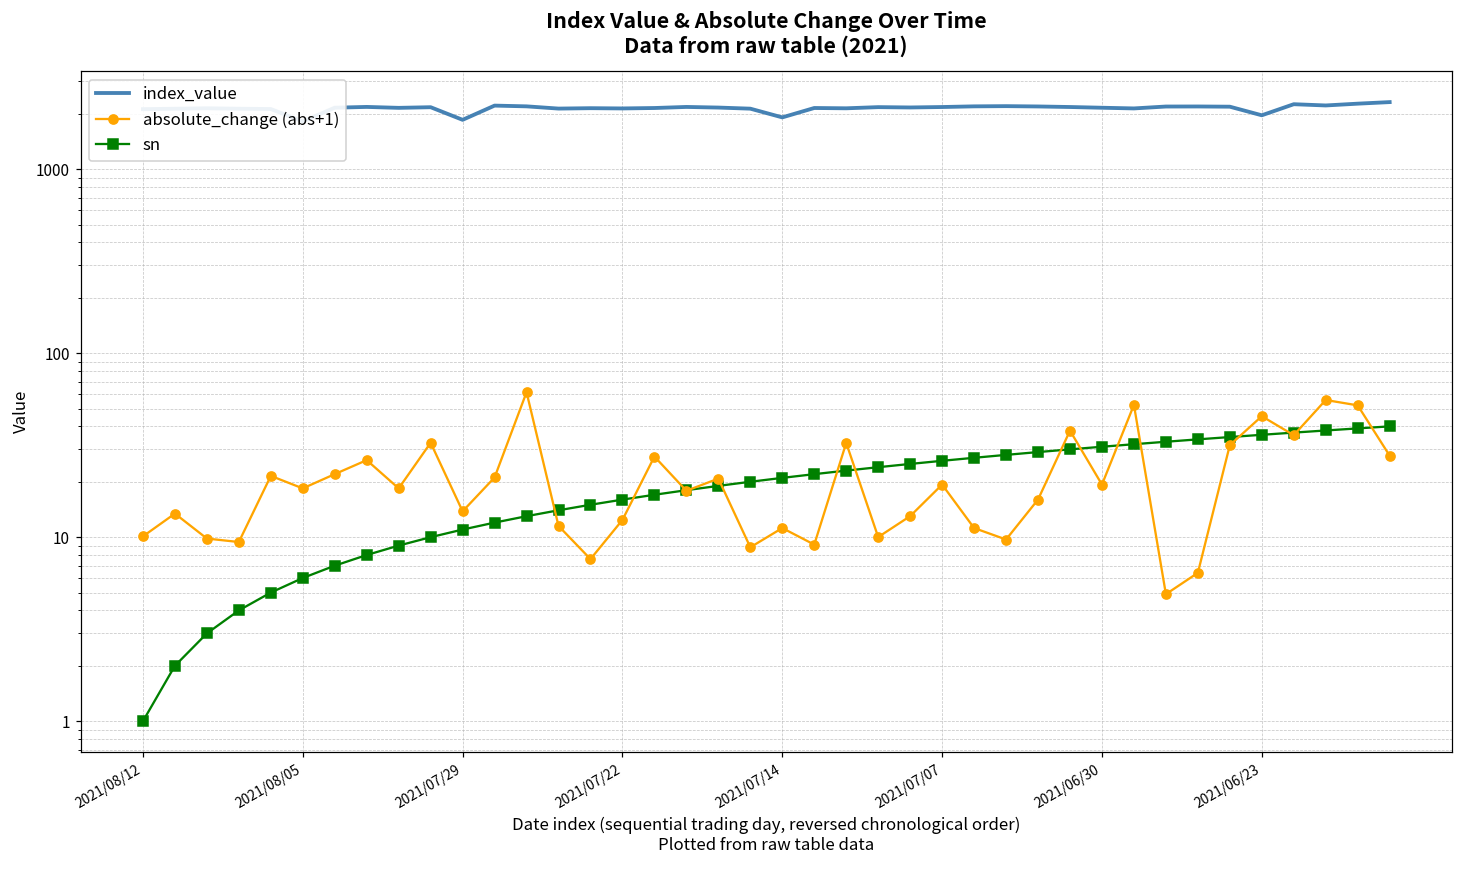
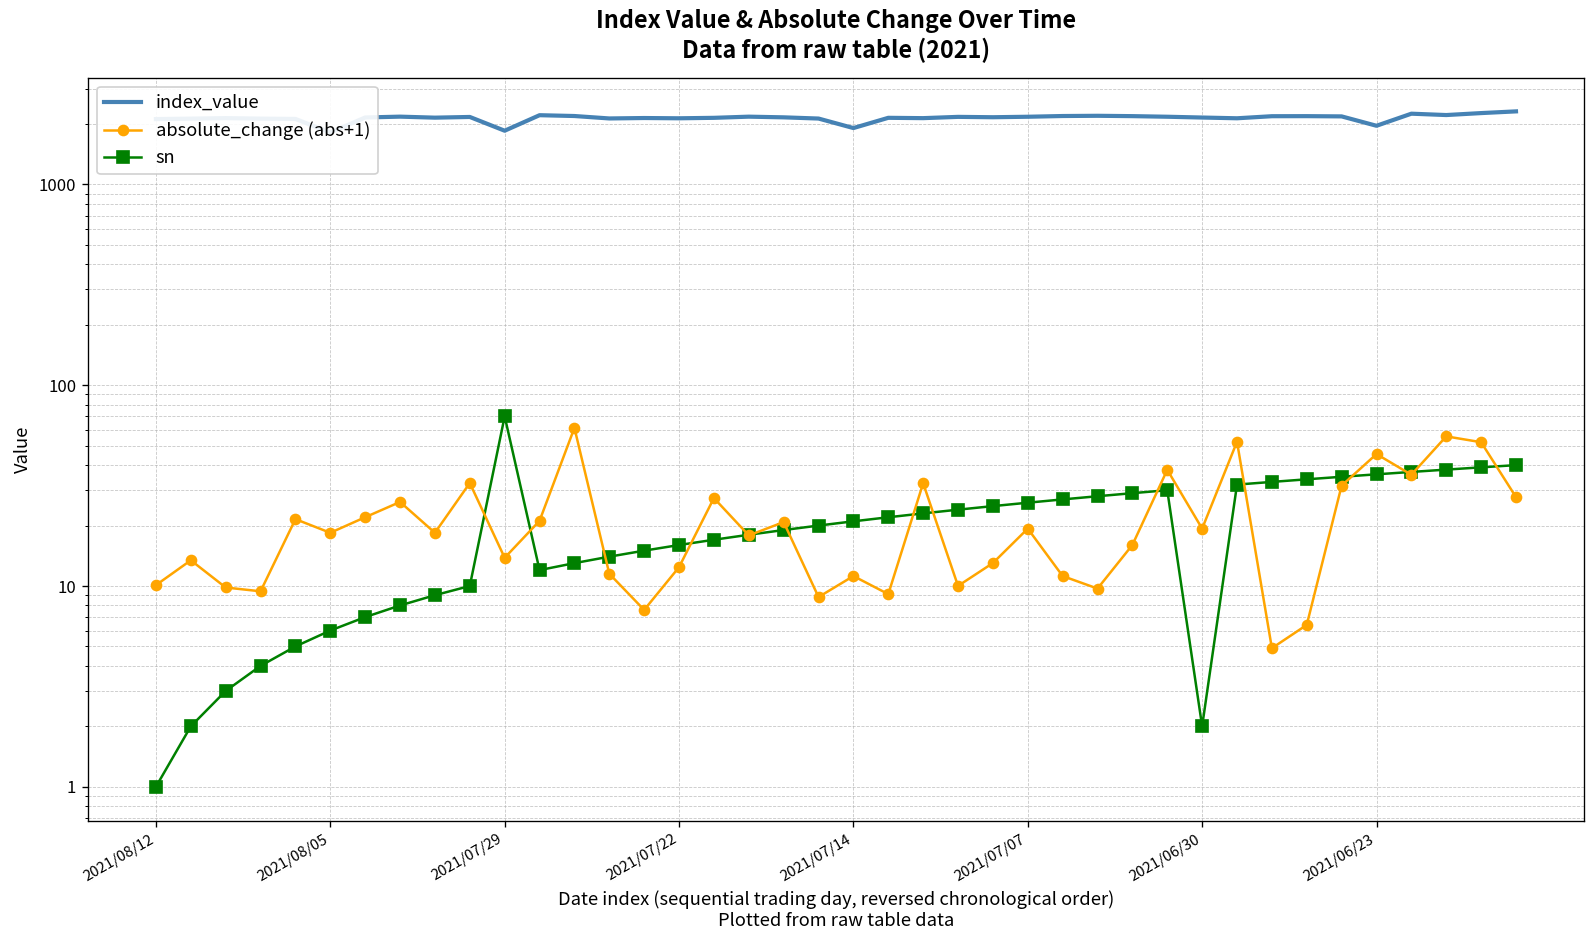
  {
    "index_value": {
      "2021/07/29": 1900,
      "2021/07/22": 2100,
      "2021/07/14": 1900,
      "2021/07/07": 2200,
      "2021/06/30": 2200,
      "2021/06/23": 2000
    },
    "absolute_change (abs+1)": {
      "2021/08/12": 10,
      "2021/08/05": 18,
      "2021/07/29": 14,
      "2021/07/22": 12,
      "2021/07/14": 11,
      "2021/07/07": 19,
      "2021/06/30": 19,
      "2021/06/23": 45
    },
    "sn": {
      "2021/08/12": 1,
      "2021/08/05": 6,
-     "2021/07/29": 11,
+     "2021/07/29": 70,
      "2021/07/22": 16,
      "2021/07/14": 21,
      "2021/07/07": 26,
-     "2021/06/30": 31,
+     "2021/06/30": 2,
      "2021/06/23": 36
    }
  }
